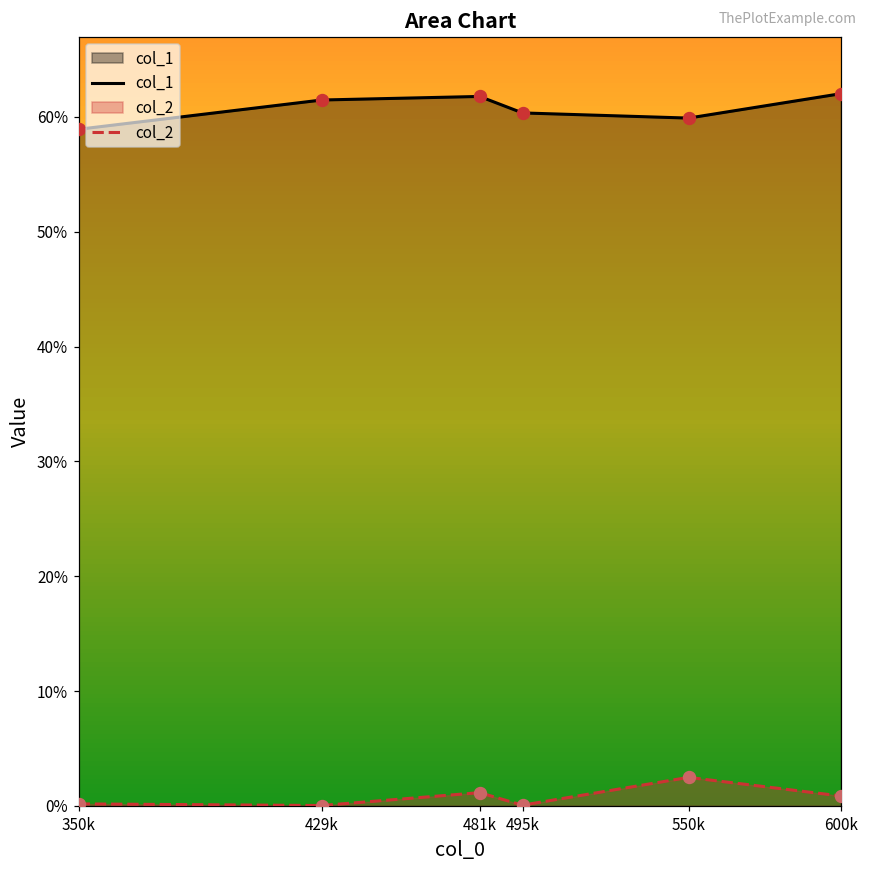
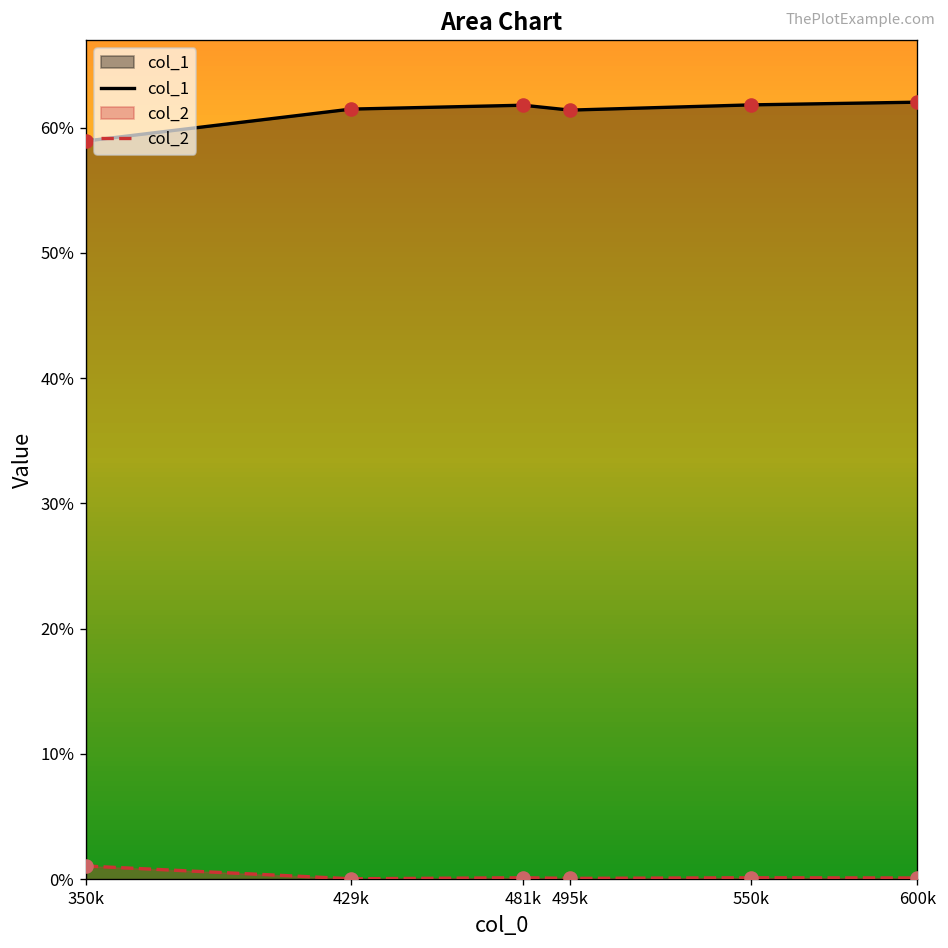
  {
    "col_1": {
      "350k": "58.9%",
      "429k": "61.5%",
      "481k": "61.8%",
-     "495k": "60.3%",
-     "550k": "59.9%",
+     "495k": "61.4%",
+     "550k": "61.8%",
      "600k": "62.0%"
    },
    "col_2": {
-     "350k": "0.2%",
+     "350k": "1.1%",
      "429k": "0.0%",
-     "481k": "1.2%",
+     "481k": "0.1%",
      "495k": "0.1%",
-     "550k": "2.5%",
-     "600k": "0.9%"
+     "550k": "0.1%",
+     "600k": "0.1%"
    }
  }
